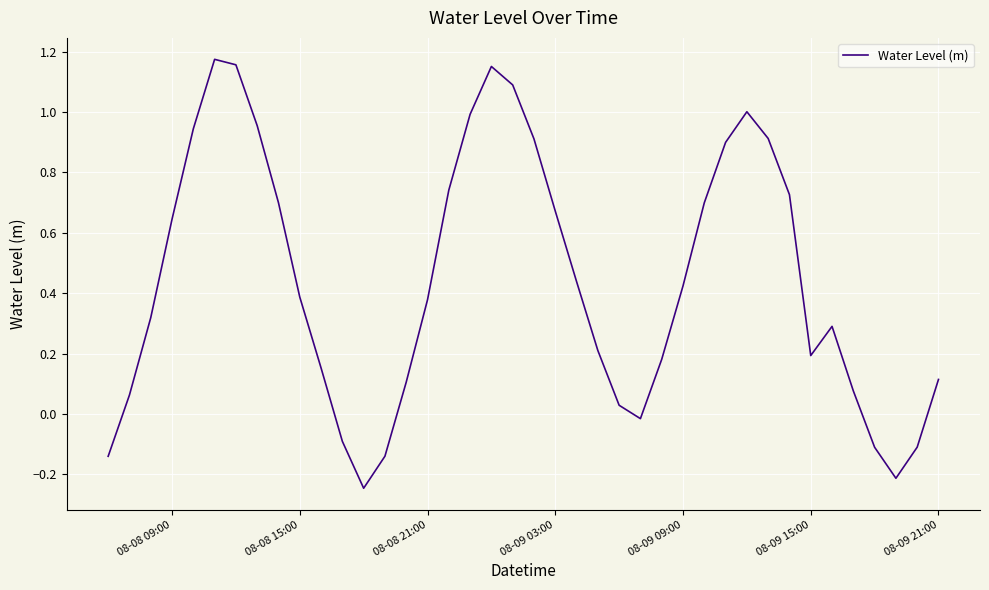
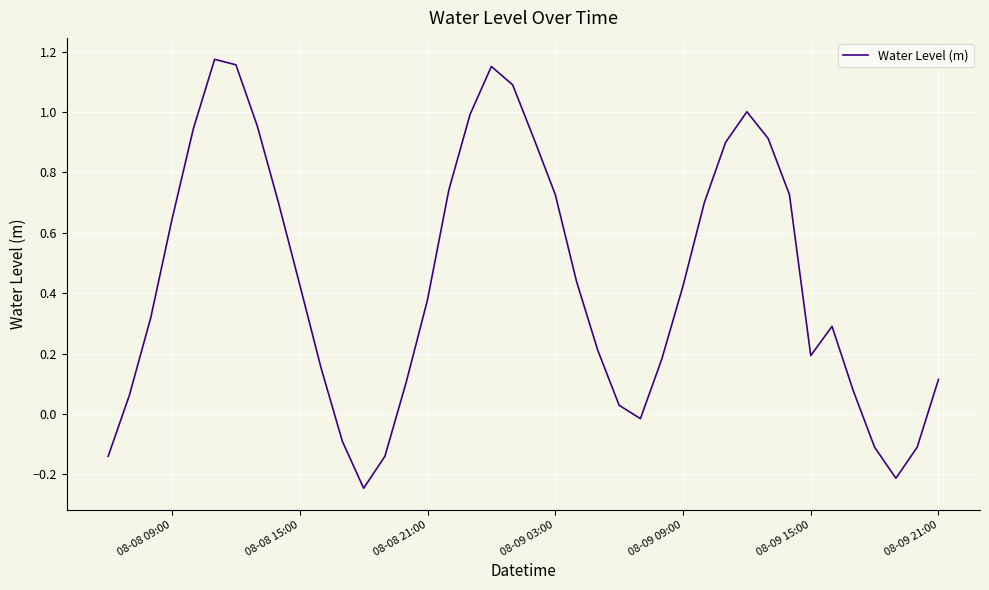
  {
    "08-08 09:00": 0.65,
-   "08-08 15:00": 0.39,
+   "08-08 15:00": 0.43,
    "08-08 21:00": 0.38,
-   "08-09 03:00": 0.67,
+   "08-09 03:00": 0.73,
    "08-09 09:00": 0.42,
    "08-09 15:00": 0.19,
    "08-09 21:00": 0.11
  }
